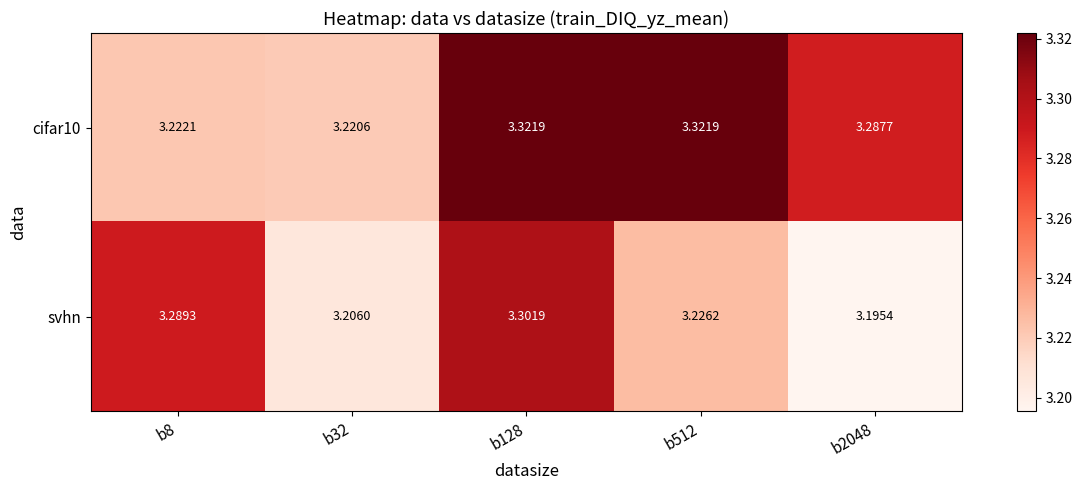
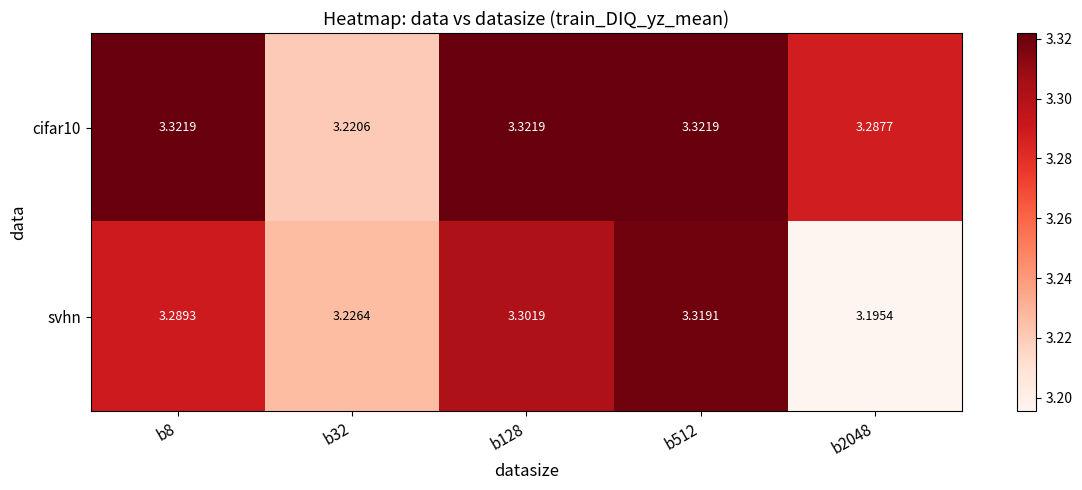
  {
    "cifar10": {
-     "b8": 3.2221,
+     "b8": 3.3219,
      "b32": 3.2206,
      "b128": 3.3219,
      "b512": 3.3219,
      "b2048": 3.2877
    },
    "svhn": {
      "b8": 3.2893,
-     "b32": 3.2060,
+     "b32": 3.2264,
      "b128": 3.3019,
-     "b512": 3.2262,
+     "b512": 3.3191,
      "b2048": 3.1954
    }
  }
